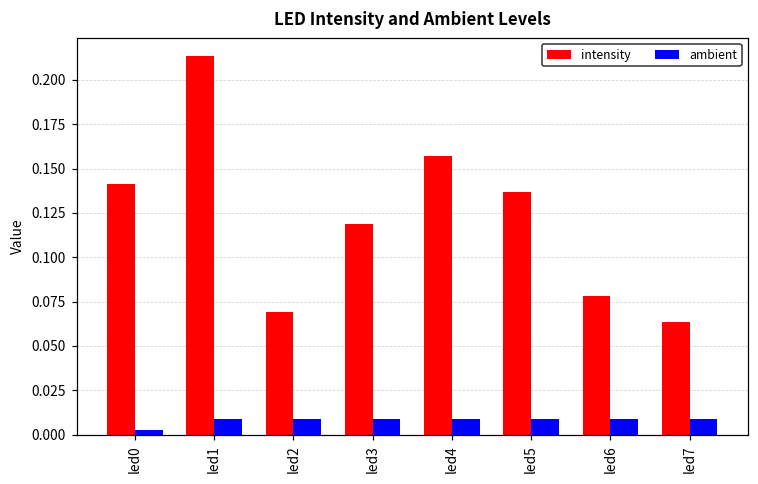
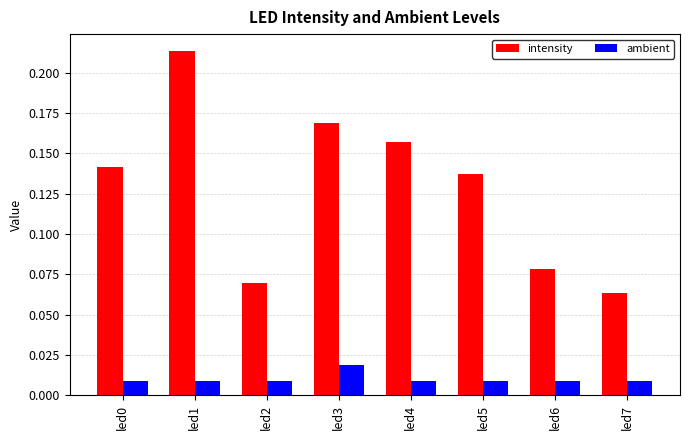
  {
    "intensity": {
      "led0": 0.141,
      "led1": 0.213,
      "led2": 0.069,
-     "led3": 0.119,
+     "led3": 0.169,
      "led4": 0.157,
      "led5": 0.137,
      "led6": 0.078,
      "led7": 0.063
    },
    "ambient": {
-     "led0": 0.003,
+     "led0": 0.009,
      "led1": 0.009,
      "led2": 0.009,
-     "led3": 0.009,
+     "led3": 0.019,
      "led4": 0.009,
      "led5": 0.009,
      "led6": 0.009,
      "led7": 0.009
    }
  }
